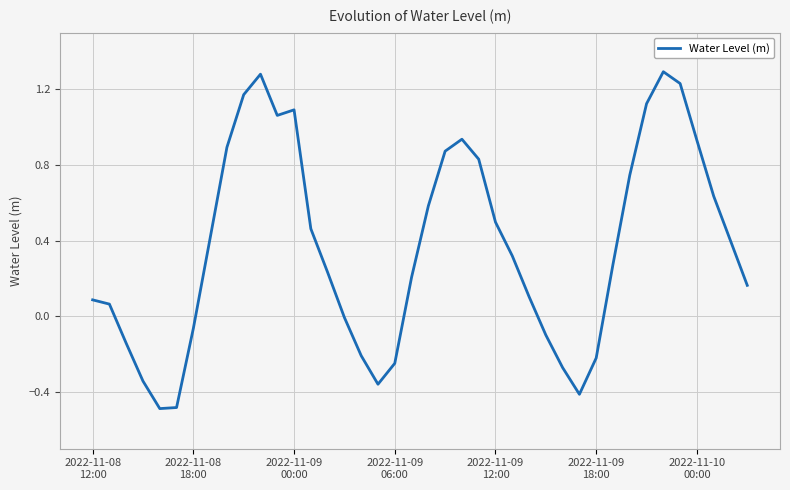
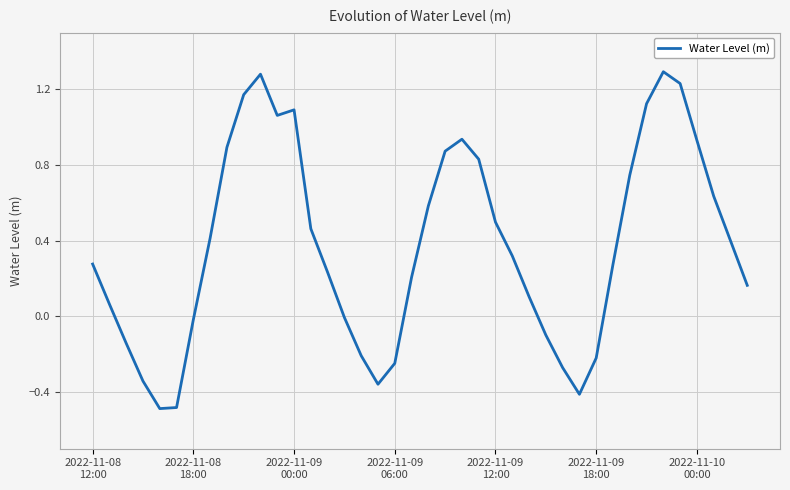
  {
-   "2022-11-08 12:00": 0.09,
-   "2022-11-08 18:00": -0.06,
+   "2022-11-08 12:00": 0.28,
+   "2022-11-08 18:00": -0.02,
    "2022-11-09 00:00": 1.09,
    "2022-11-09 06:00": -0.25,
    "2022-11-09 12:00": 0.50,
    "2022-11-09 18:00": -0.22,
    "2022-11-10 00:00": 0.93
  }
